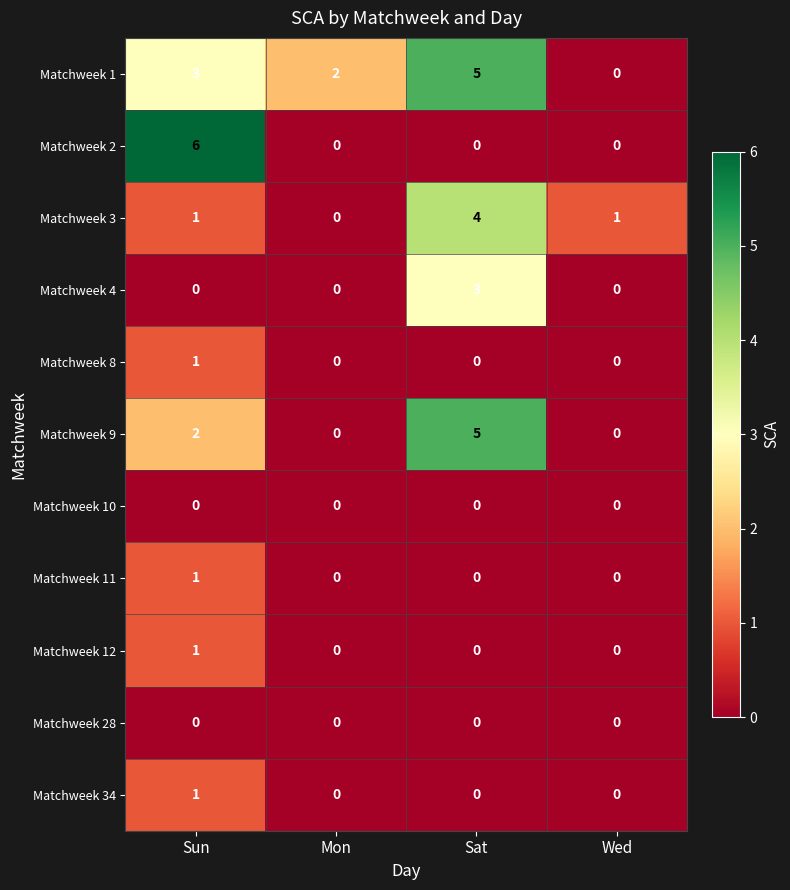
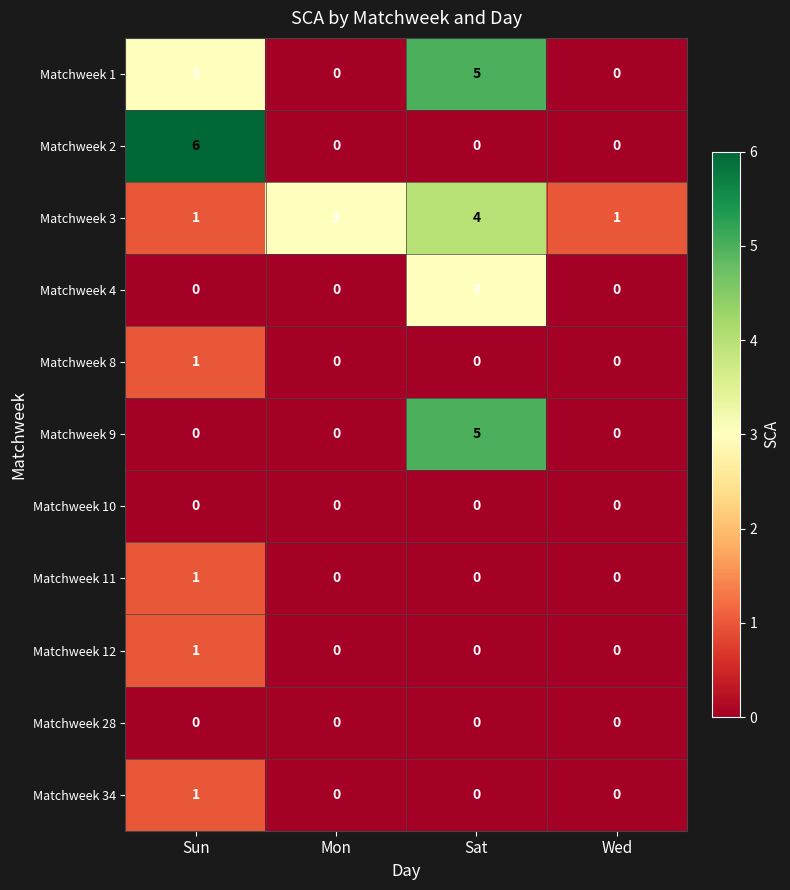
  {
    "Matchweek 1": {
      "Sun": 3,
-     "Mon": 2,
+     "Mon": 0,
      "Sat": 5,
      "Wed": 0
    },
    "Matchweek 2": {
      "Sun": 6,
      "Mon": 0,
      "Sat": 0,
      "Wed": 0
    },
    "Matchweek 3": {
      "Sun": 1,
-     "Mon": 0,
+     "Mon": 3,
      "Sat": 4,
      "Wed": 1
    },
    "Matchweek 4": {
      "Sun": 0,
      "Mon": 0,
      "Sat": 3,
      "Wed": 0
    },
    "Matchweek 8": {
      "Sun": 1,
      "Mon": 0,
      "Sat": 0,
      "Wed": 0
    },
    "Matchweek 9": {
-     "Sun": 2,
+     "Sun": 0,
      "Mon": 0,
      "Sat": 5,
      "Wed": 0
    },
    "Matchweek 10": {
      "Sun": 0,
      "Mon": 0,
      "Sat": 0,
      "Wed": 0
    },
    "Matchweek 11": {
      "Sun": 1,
      "Mon": 0,
      "Sat": 0,
      "Wed": 0
    },
    "Matchweek 12": {
      "Sun": 1,
      "Mon": 0,
      "Sat": 0,
      "Wed": 0
    },
    "Matchweek 28": {
      "Sun": 0,
      "Mon": 0,
      "Sat": 0,
      "Wed": 0
    },
    "Matchweek 34": {
      "Sun": 1,
      "Mon": 0,
      "Sat": 0,
      "Wed": 0
    }
  }
